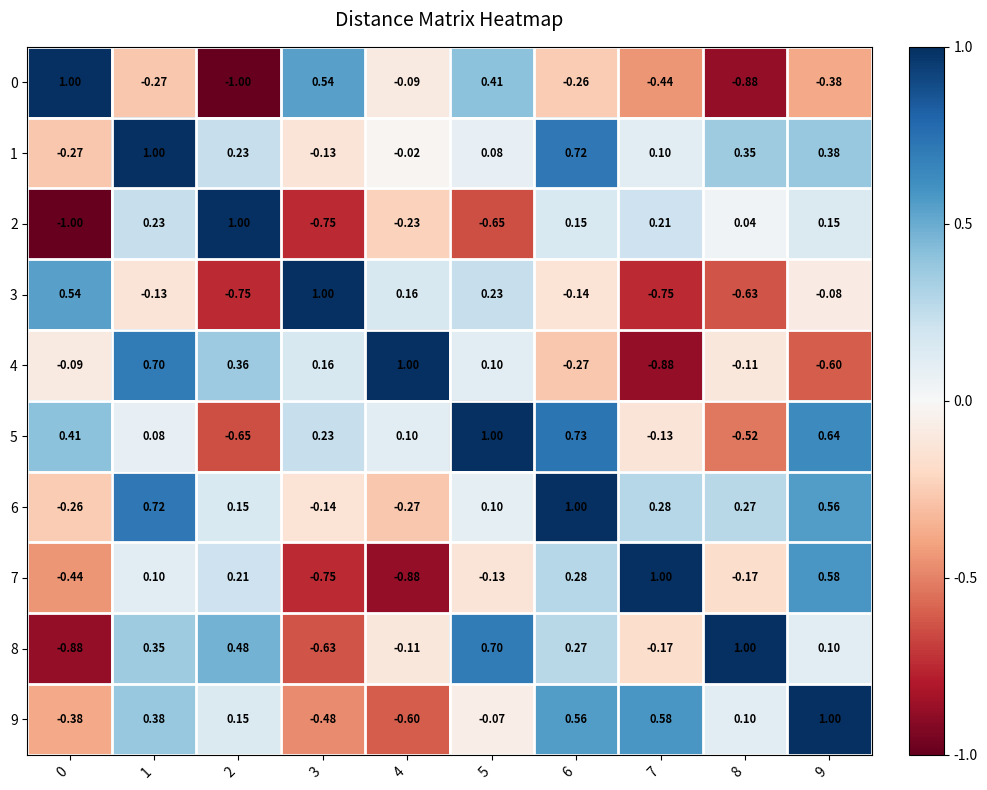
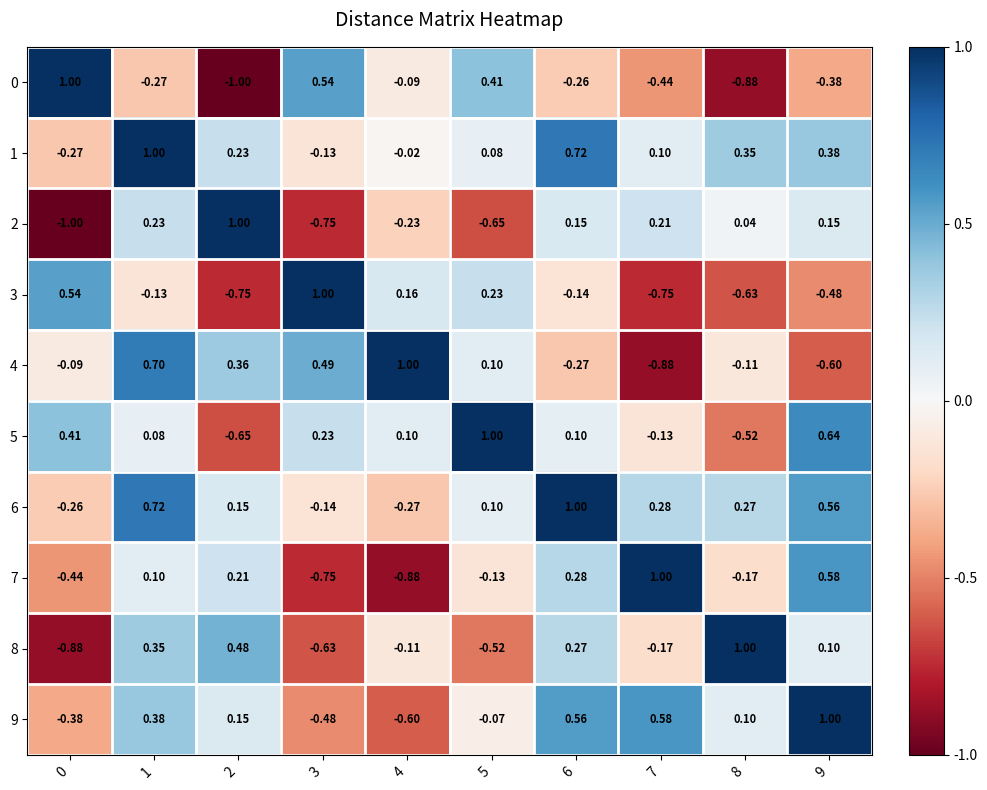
  {
    "0": {
      "0": 1.00,
      "1": -0.27,
      "2": -1.00,
      "3": 0.54,
      "4": -0.09,
      "5": 0.41,
      "6": -0.26,
      "7": -0.44,
      "8": -0.88,
      "9": -0.38
    },
    "1": {
      "0": -0.27,
      "1": 1.00,
      "2": 0.23,
      "3": -0.13,
      "4": -0.02,
      "5": 0.08,
      "6": 0.72,
      "7": 0.10,
      "8": 0.35,
      "9": 0.38
    },
    "2": {
      "0": -1.00,
      "1": 0.23,
      "2": 1.00,
      "3": -0.75,
      "4": -0.23,
      "5": -0.65,
      "6": 0.15,
      "7": 0.21,
      "8": 0.04,
      "9": 0.15
    },
    "3": {
      "0": 0.54,
      "1": -0.13,
      "2": -0.75,
      "3": 1.00,
      "4": 0.16,
      "5": 0.23,
      "6": -0.14,
      "7": -0.75,
      "8": -0.63,
-     "9": -0.08
+     "9": -0.48
    },
    "4": {
      "0": -0.09,
      "1": 0.70,
      "2": 0.36,
-     "3": 0.16,
+     "3": 0.49,
      "4": 1.00,
      "5": 0.10,
      "6": -0.27,
      "7": -0.88,
      "8": -0.11,
      "9": -0.60
    },
    "5": {
      "0": 0.41,
      "1": 0.08,
      "2": -0.65,
      "3": 0.23,
      "4": 0.10,
      "5": 1.00,
-     "6": 0.73,
+     "6": 0.10,
      "7": -0.13,
      "8": -0.52,
      "9": 0.64
    },
    "6": {
      "0": -0.26,
      "1": 0.72,
      "2": 0.15,
      "3": -0.14,
      "4": -0.27,
      "5": 0.10,
      "6": 1.00,
      "7": 0.28,
      "8": 0.27,
      "9": 0.56
    },
    "7": {
      "0": -0.44,
      "1": 0.10,
      "2": 0.21,
      "3": -0.75,
      "4": -0.88,
      "5": -0.13,
      "6": 0.28,
      "7": 1.00,
      "8": -0.17,
      "9": 0.58
    },
    "8": {
      "0": -0.88,
      "1": 0.35,
      "2": 0.48,
      "3": -0.63,
      "4": -0.11,
-     "5": 0.70,
+     "5": -0.52,
      "6": 0.27,
      "7": -0.17,
      "8": 1.00,
      "9": 0.10
    },
    "9": {
      "0": -0.38,
      "1": 0.38,
      "2": 0.15,
      "3": -0.48,
      "4": -0.60,
      "5": -0.07,
      "6": 0.56,
      "7": 0.58,
      "8": 0.10,
      "9": 1.00
    }
  }
